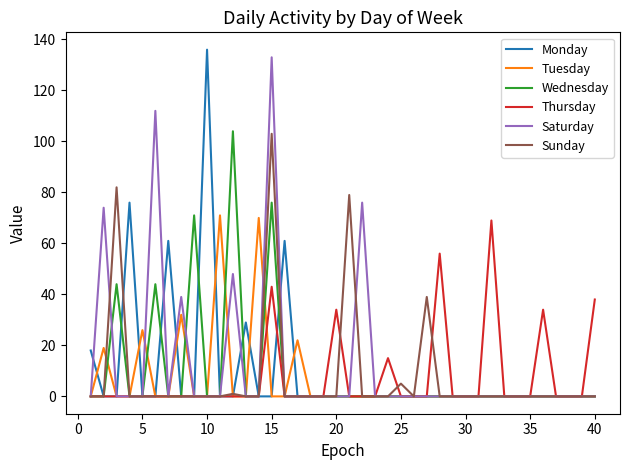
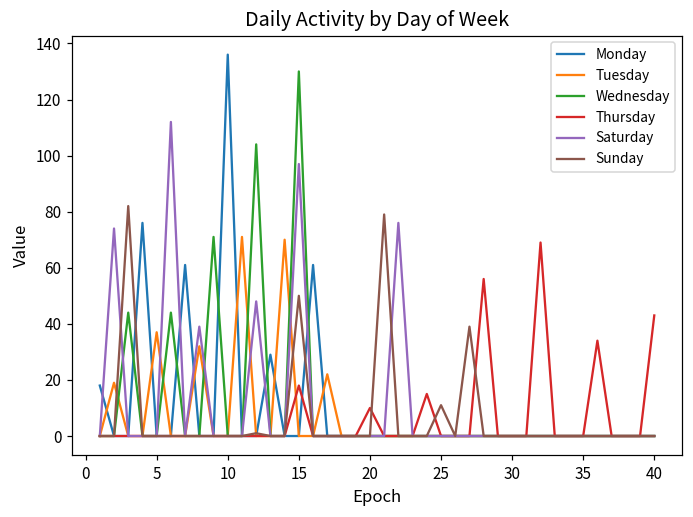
  {
    "Monday": {
      "10": 136
    },
    "Tuesday": {
-     "5": 26
+     "5": 37
    },
    "Wednesday": {
-     "15": 76
+     "15": 130
    },
    "Thursday": {
-     "15": 43,
-     "20": 34,
-     "40": 38
+     "15": 18,
+     "20": 10,
+     "40": 43
    },
    "Saturday": {
-     "15": 133
+     "15": 97
    },
    "Sunday": {
-     "15": 103,
-     "25": 5
+     "15": 50,
+     "25": 11
    }
  }
